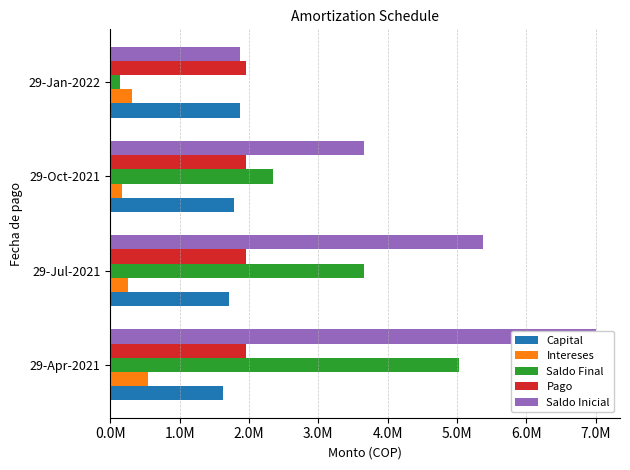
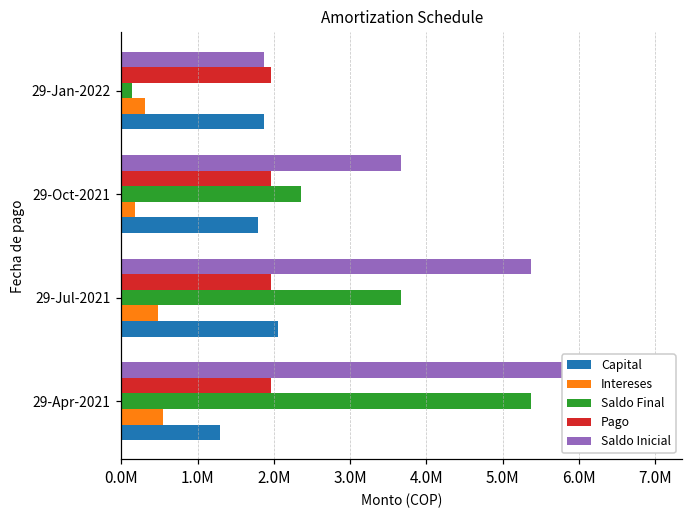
  {
    "Capital": {
      "29-Jan-2022": 1900000,
      "29-Oct-2021": 1800000,
-     "29-Jul-2021": 1700000,
-     "29-Apr-2021": 1600000
+     "29-Jul-2021": 2100000,
+     "29-Apr-2021": 1300000
    },
    "Intereses": {
      "29-Jan-2022": 300000,
      "29-Oct-2021": 200000,
-     "29-Jul-2021": 300000,
+     "29-Jul-2021": 500000,
      "29-Apr-2021": 600000
    },
    "Saldo Final": {
      "29-Jan-2022": 100000,
      "29-Oct-2021": 2400000,
      "29-Jul-2021": 3700000,
-     "29-Apr-2021": 5000000
+     "29-Apr-2021": 5400000
    },
    "Pago": {
      "29-Jan-2022": 2000000,
      "29-Oct-2021": 2000000,
      "29-Jul-2021": 2000000,
      "29-Apr-2021": 2000000
    },
    "Saldo Inicial": {
      "29-Jan-2022": 1900000,
      "29-Oct-2021": 3700000,
      "29-Jul-2021": 5400000
    }
  }
